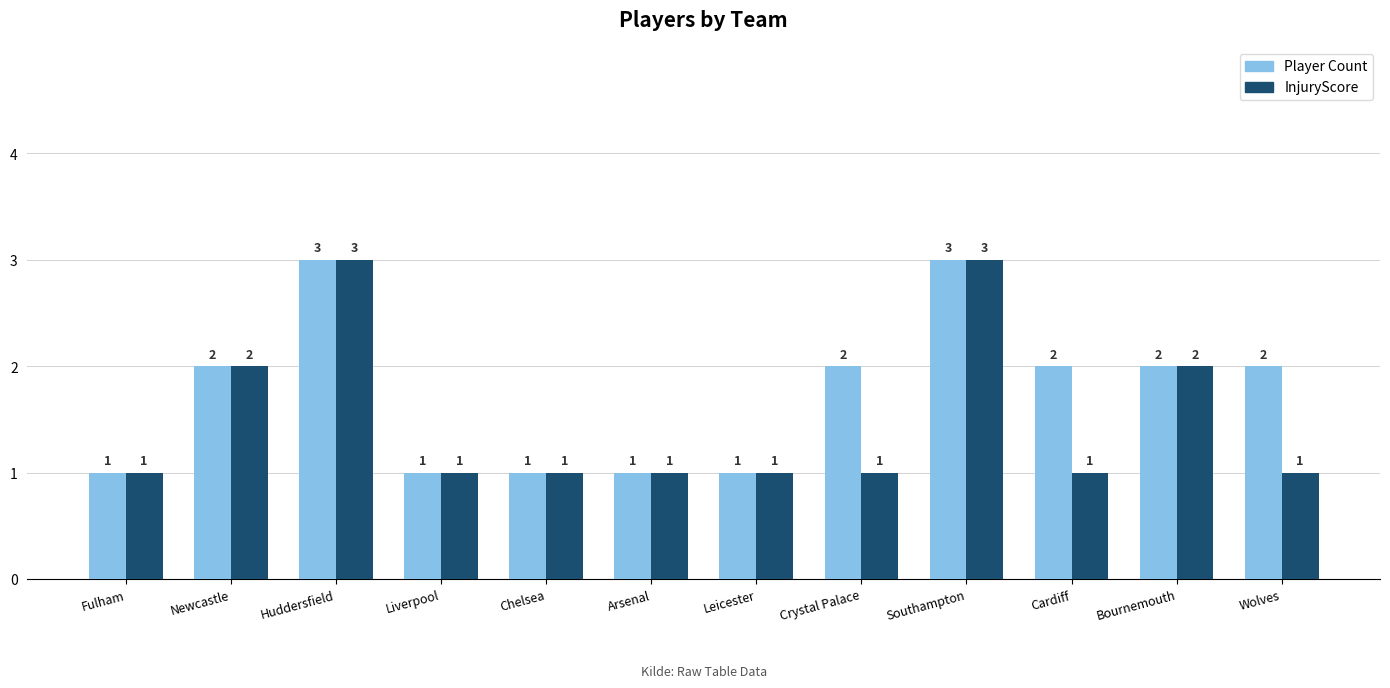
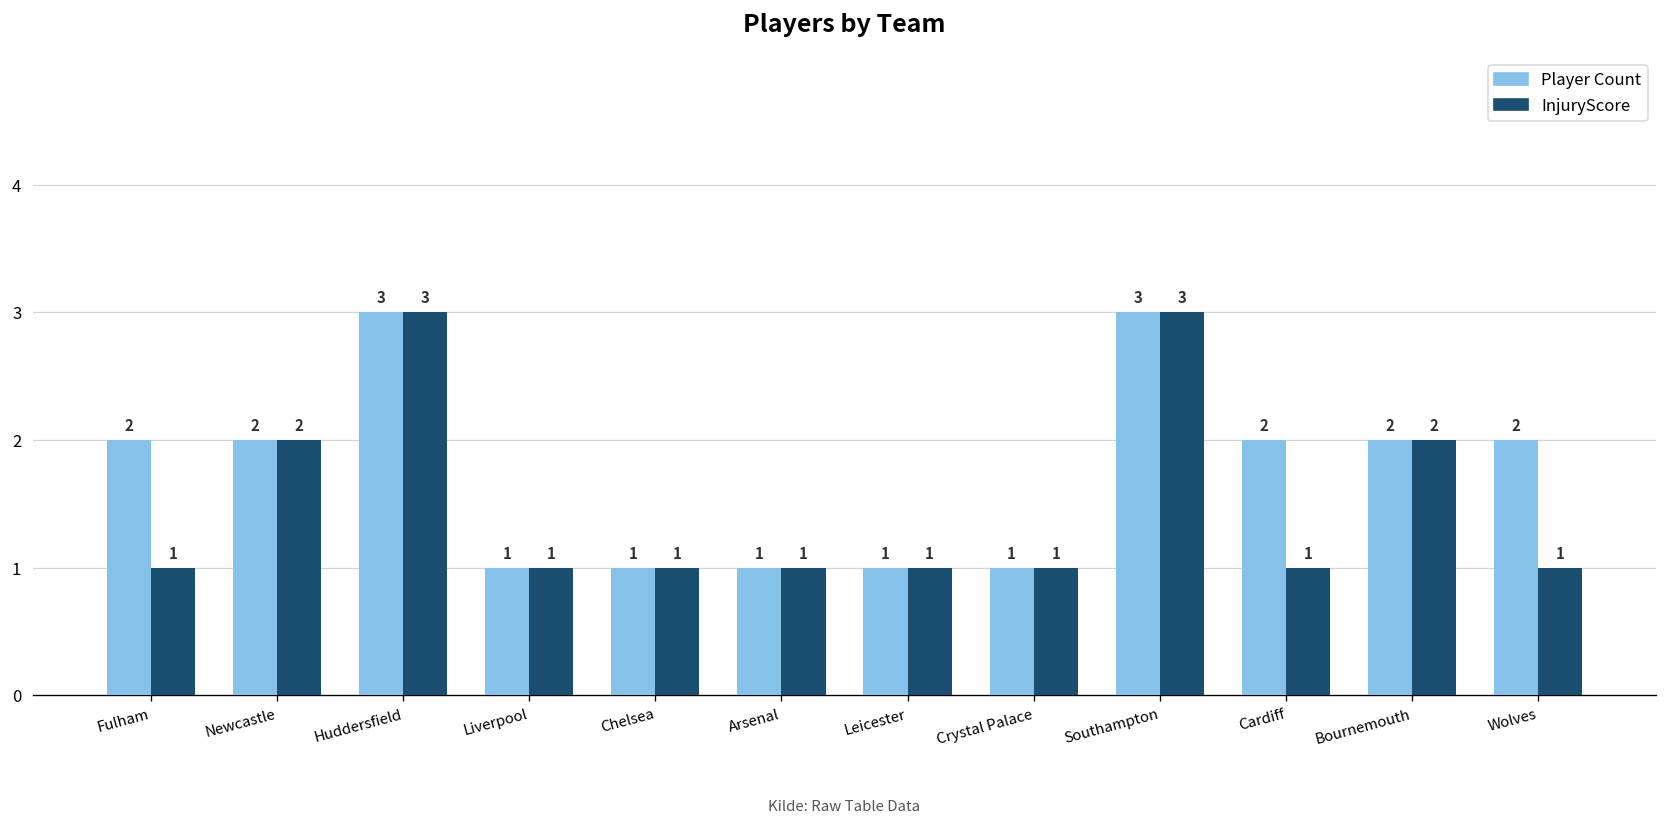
  {
    "Player Count": {
-     "Fulham": 1,
+     "Fulham": 2,
      "Newcastle": 2,
      "Huddersfield": 3,
      "Liverpool": 1,
      "Chelsea": 1,
      "Arsenal": 1,
      "Leicester": 1,
-     "Crystal Palace": 2,
+     "Crystal Palace": 1,
      "Southampton": 3,
      "Cardiff": 2,
      "Bournemouth": 2,
      "Wolves": 2
    },
    "InjuryScore": {
      "Fulham": 1,
      "Newcastle": 2,
      "Huddersfield": 3,
      "Liverpool": 1,
      "Chelsea": 1,
      "Arsenal": 1,
      "Leicester": 1,
      "Crystal Palace": 1,
      "Southampton": 3,
      "Cardiff": 1,
      "Bournemouth": 2,
      "Wolves": 1
    }
  }
